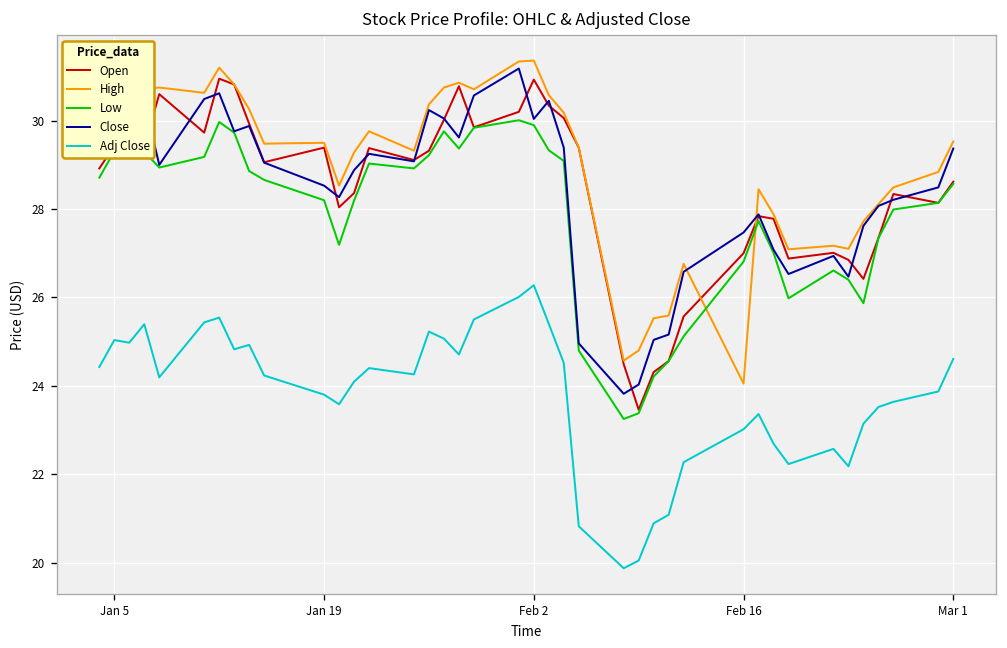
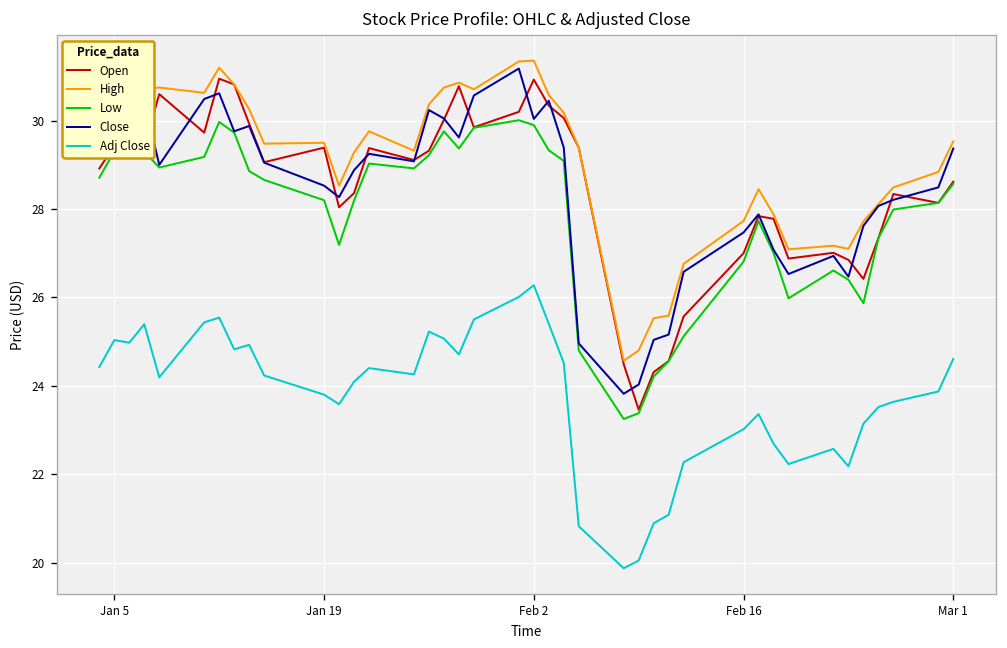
  {
    "Open": {
      "Jan 19": 29.4,
      "Feb 2": 30.9,
      "Feb 16": 27.0
    },
    "High": {
      "Jan 19": 29.5,
      "Feb 2": 31.4,
-     "Feb 16": 24.1,
+     "Feb 16": 27.7,
      "Mar 1": 29.5
    },
    "Low": {
      "Jan 19": 28.2,
      "Feb 2": 29.9,
      "Feb 16": 26.8
    },
    "Close": {
      "Jan 19": 28.5,
      "Feb 2": 30.0,
      "Feb 16": 27.5,
      "Mar 1": 29.4
    },
    "Adj Close": {
      "Jan 5": 25.0,
      "Jan 19": 23.8,
      "Feb 2": 26.3,
      "Feb 16": 23.0,
      "Mar 1": 24.6
    }
  }
